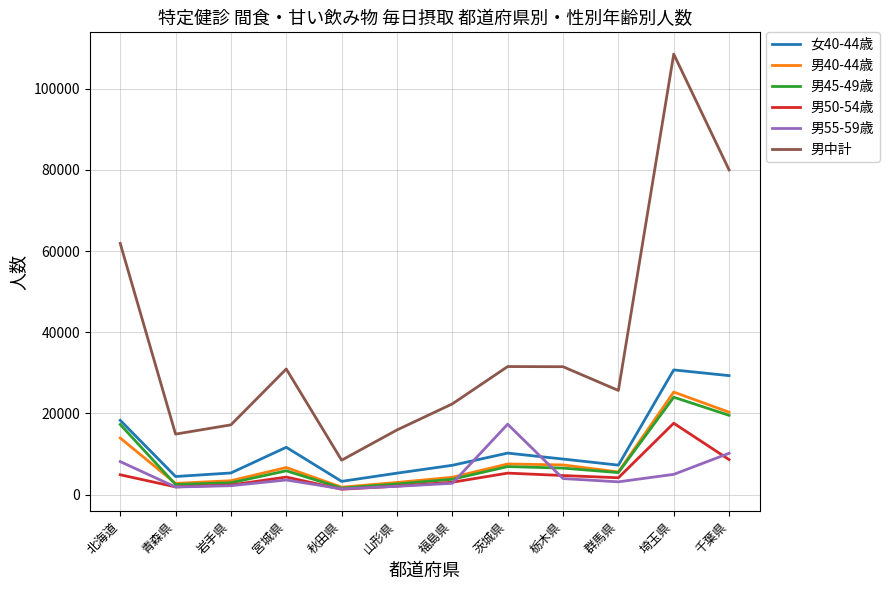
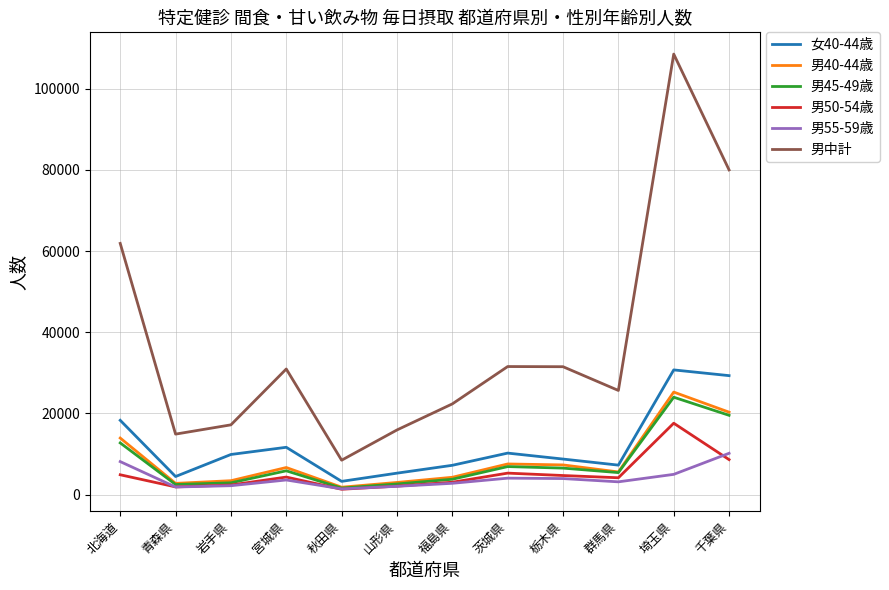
  {
    "女40-44歳": {
      "北海道": 18000,
      "青森県": 4000,
-     "岩手県": 5000,
+     "岩手県": 10000,
      "宮城県": 12000,
      "秋田県": 3000,
      "山形県": 5000,
      "福島県": 7000,
      "茨城県": 10000,
      "栃木県": 9000,
      "群馬県": 7000,
      "埼玉県": 31000,
      "千葉県": 29000
    },
    "男40-44歳": {
      "北海道": 14000,
      "宮城県": 7000,
      "茨城県": 8000,
      "栃木県": 7000,
      "埼玉県": 25000,
      "千葉県": 20000
    },
    "男45-49歳": {
-     "北海道": 17000,
+     "北海道": 13000,
      "宮城県": 6000,
      "茨城県": 7000,
      "栃木県": 7000,
      "埼玉県": 24000,
      "千葉県": 20000
    },
    "男50-54歳": {
      "北海道": 5000,
      "宮城県": 4000,
      "茨城県": 5000,
      "栃木県": 5000,
      "群馬県": 4000,
      "埼玉県": 18000,
      "千葉県": 9000
    },
    "男55-59歳": {
      "北海道": 8000,
      "宮城県": 4000,
-     "茨城県": 17000,
+     "茨城県": 4000,
      "栃木県": 4000,
      "群馬県": 3000,
      "埼玉県": 5000,
      "千葉県": 10000
    },
    "男中計": {
      "北海道": 62000,
      "青森県": 15000,
      "岩手県": 17000,
      "宮城県": 31000,
      "秋田県": 8000,
      "山形県": 16000,
      "福島県": 22000,
      "茨城県": 32000,
      "栃木県": 32000,
      "群馬県": 26000,
      "埼玉県": 109000,
      "千葉県": 80000
    }
  }
